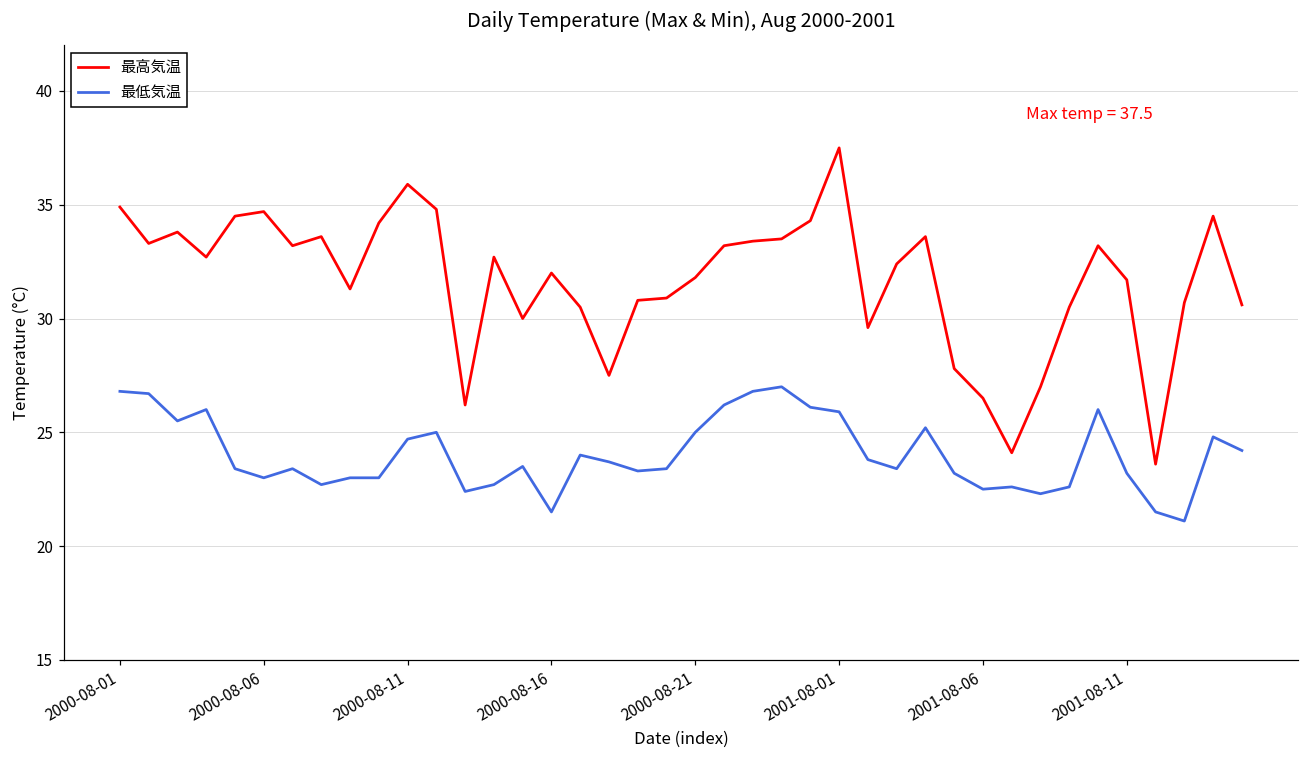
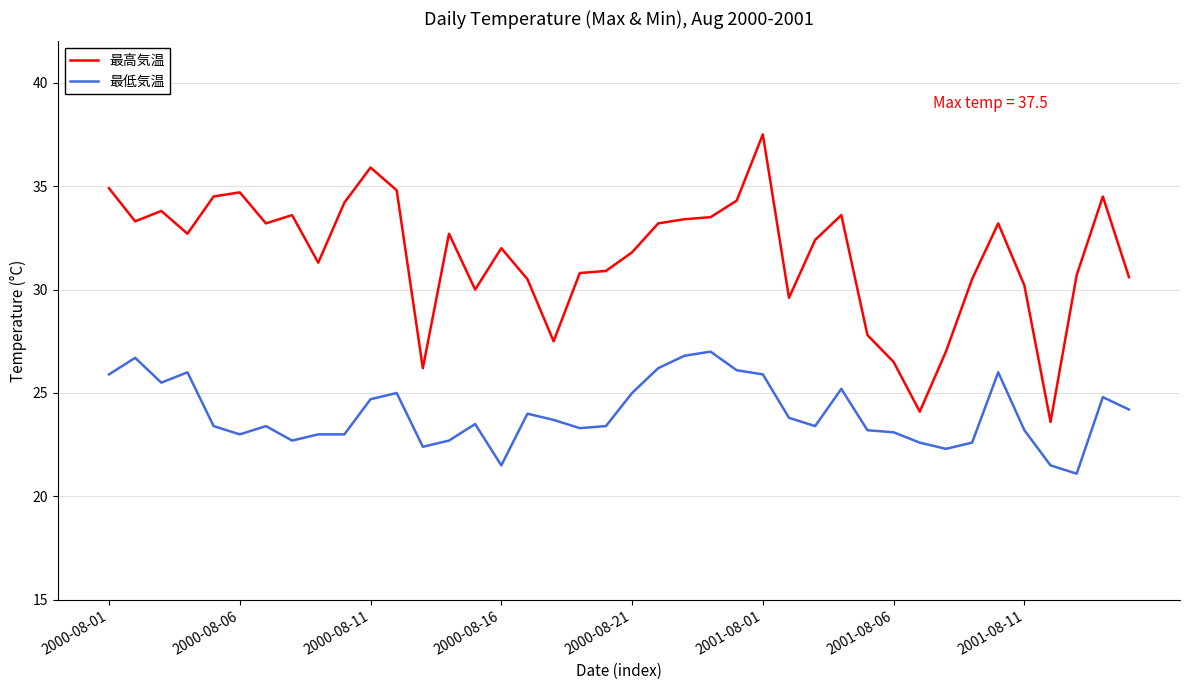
  {
    "最高気温": {
      "2000-08-01": 34.9,
      "2000-08-06": 34.7,
      "2000-08-11": 35.9,
      "2000-08-16": 32.0,
      "2000-08-21": 31.8,
      "2001-08-01": 37.5,
      "2001-08-06": 26.5,
-     "2001-08-11": 31.7
+     "2001-08-11": 30.2
    },
    "最低気温": {
-     "2000-08-01": 26.8,
+     "2000-08-01": 25.9,
      "2000-08-06": 23.0,
      "2000-08-11": 24.7,
      "2000-08-16": 21.5,
      "2000-08-21": 25.0,
      "2001-08-01": 25.9,
-     "2001-08-06": 22.5,
+     "2001-08-06": 23.1,
      "2001-08-11": 23.2
    }
  }
